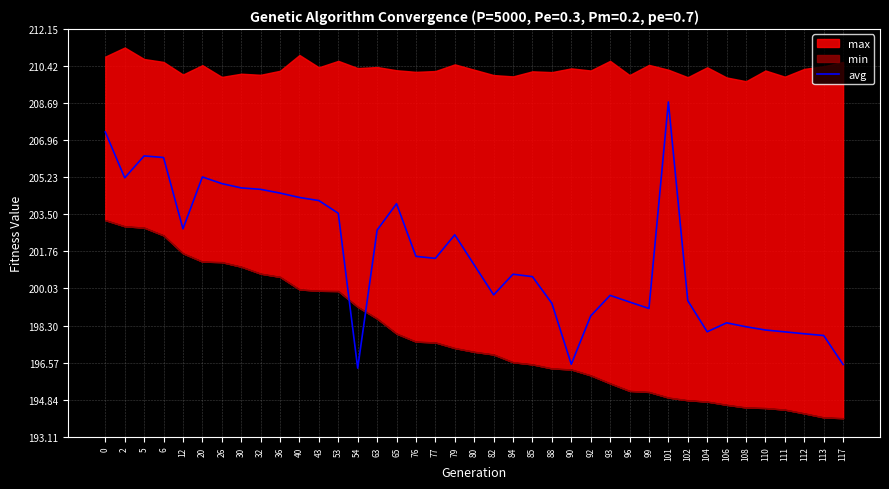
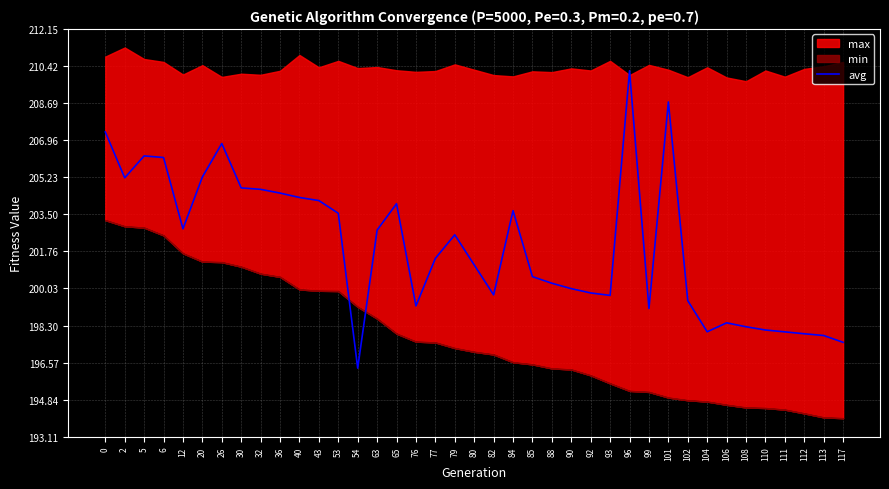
  {
    "avg": {
      "0": 207.3,
      "2": 205.2,
      "5": 206.2,
      "6": 206.1,
      "12": 202.8,
      "20": 205.2,
-     "26": 204.9,
+     "26": 206.8,
      "30": 204.7,
      "32": 204.7,
      "36": 204.5,
      "40": 204.3,
      "43": 204.1,
      "53": 203.5,
      "54": 196.3,
      "63": 202.8,
      "65": 204.0,
-     "76": 201.5,
+     "76": 199.2,
      "77": 201.4,
      "79": 202.5,
      "80": 201.1,
      "82": 199.7,
-     "84": 200.7,
+     "84": 203.7,
      "85": 200.6,
-     "88": 199.3,
-     "90": 196.5,
-     "92": 198.8,
+     "88": 200.3,
+     "90": 200.0,
+     "92": 199.8,
      "93": 199.7,
-     "96": 199.4,
+     "96": 210.2,
      "99": 199.1,
      "101": 208.7,
      "102": 199.5,
      "104": 198.0,
      "106": 198.4,
      "108": 198.2,
      "110": 198.1,
      "111": 198.0,
      "112": 197.9,
      "113": 197.8,
-     "117": 196.5
+     "117": 197.5
    }
  }
